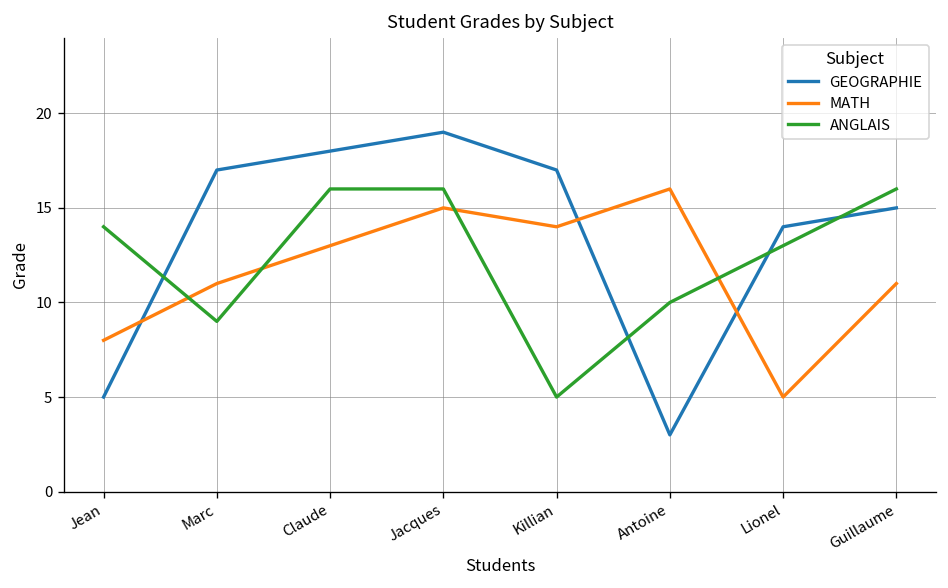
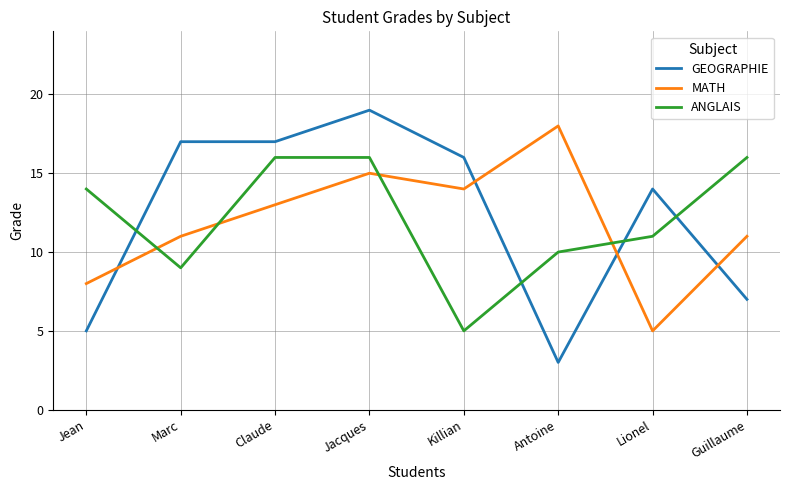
  {
    "GEOGRAPHIE": {
      "Jean": 5,
      "Marc": 17,
-     "Claude": 18,
+     "Claude": 17,
      "Jacques": 19,
-     "Killian": 17,
+     "Killian": 16,
      "Antoine": 3,
      "Lionel": 14,
-     "Guillaume": 15
+     "Guillaume": 7
    },
    "MATH": {
      "Jean": 8,
      "Marc": 11,
      "Claude": 13,
      "Jacques": 15,
      "Killian": 14,
-     "Antoine": 16,
+     "Antoine": 18,
      "Lionel": 5,
      "Guillaume": 11
    },
    "ANGLAIS": {
      "Jean": 14,
      "Marc": 9,
      "Claude": 16,
      "Jacques": 16,
      "Killian": 5,
      "Antoine": 10,
-     "Lionel": 13,
+     "Lionel": 11,
      "Guillaume": 16
    }
  }
